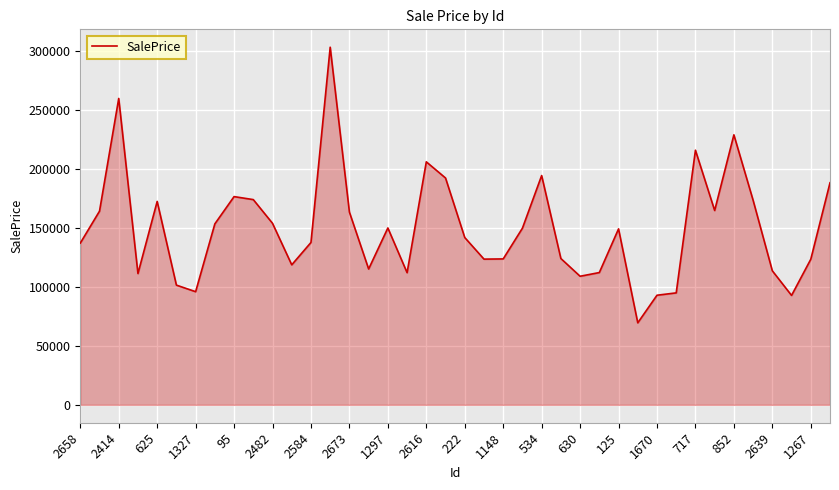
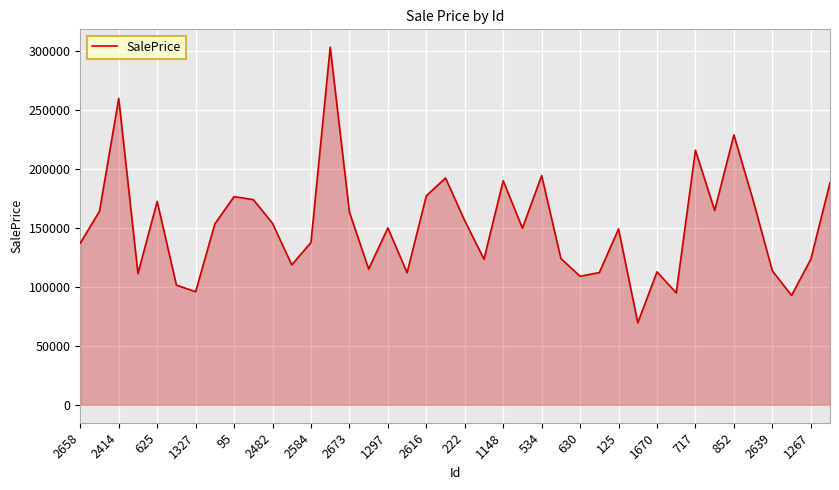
  {
    "2658": 137000,
    "2414": 260000,
    "625": 173000,
    "1327": 96000,
    "95": 177000,
    "2482": 154000,
    "2584": 138000,
    "2673": 164000,
    "1297": 150000,
-   "2616": 206000,
-   "222": 142000,
-   "1148": 124000,
+   "2616": 177000,
+   "222": 156000,
+   "1148": 190000,
    "534": 195000,
    "630": 109000,
    "125": 149000,
-   "1670": 93000,
+   "1670": 113000,
    "717": 216000,
    "852": 229000,
    "2639": 114000,
    "1267": 124000
  }
